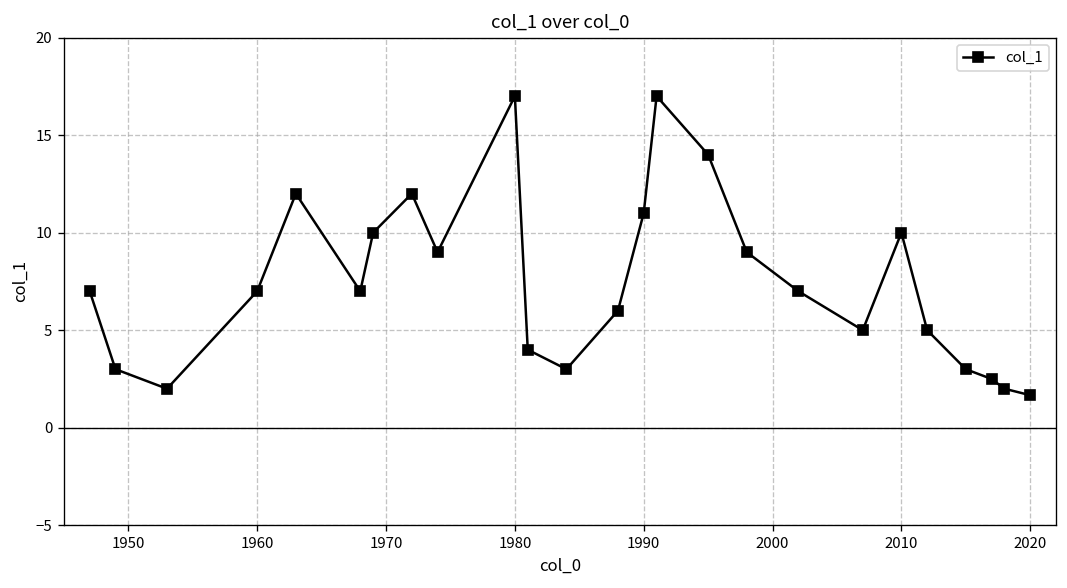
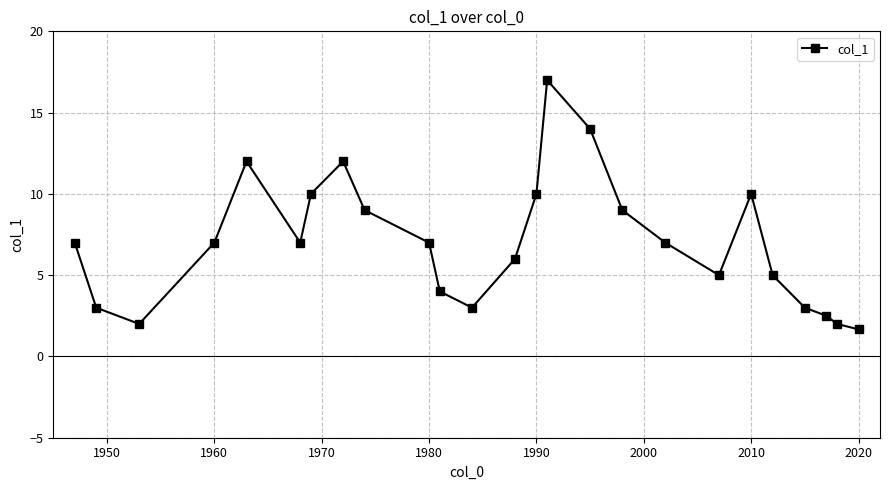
  {
    "1960": 7,
-   "1980": 17,
-   "1990": 11,
+   "1980": 7,
+   "1990": 10,
    "2010": 10,
    "2020": 1.7
  }
